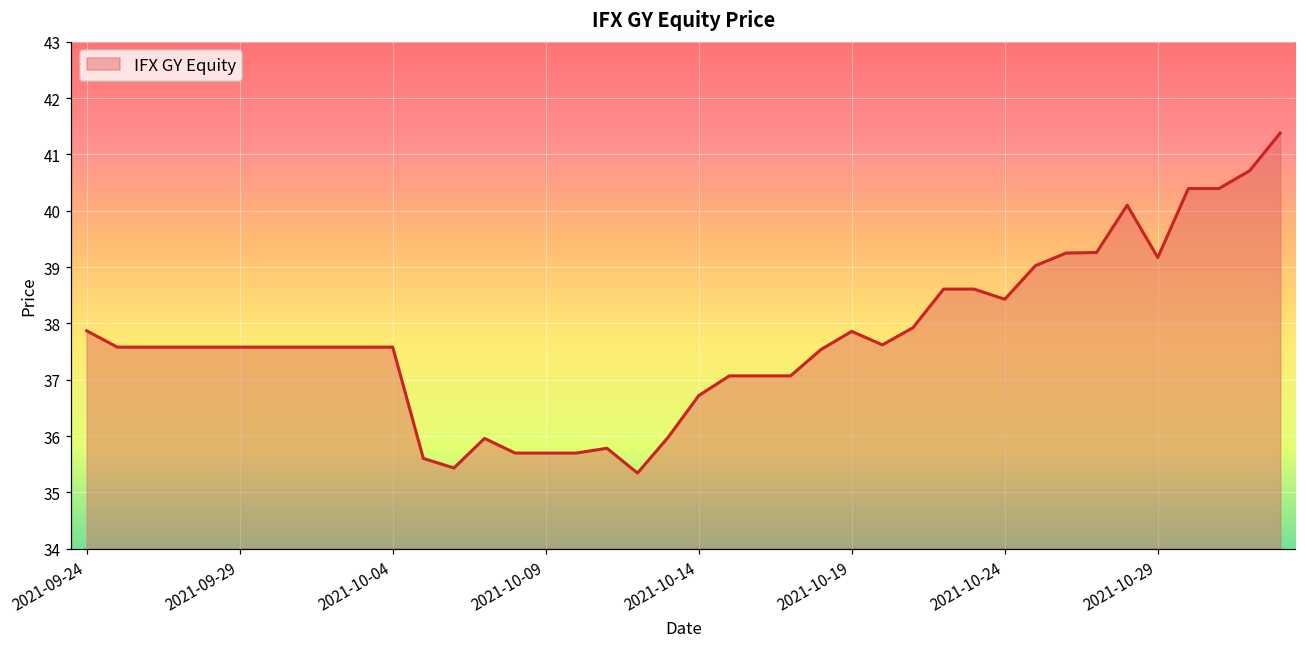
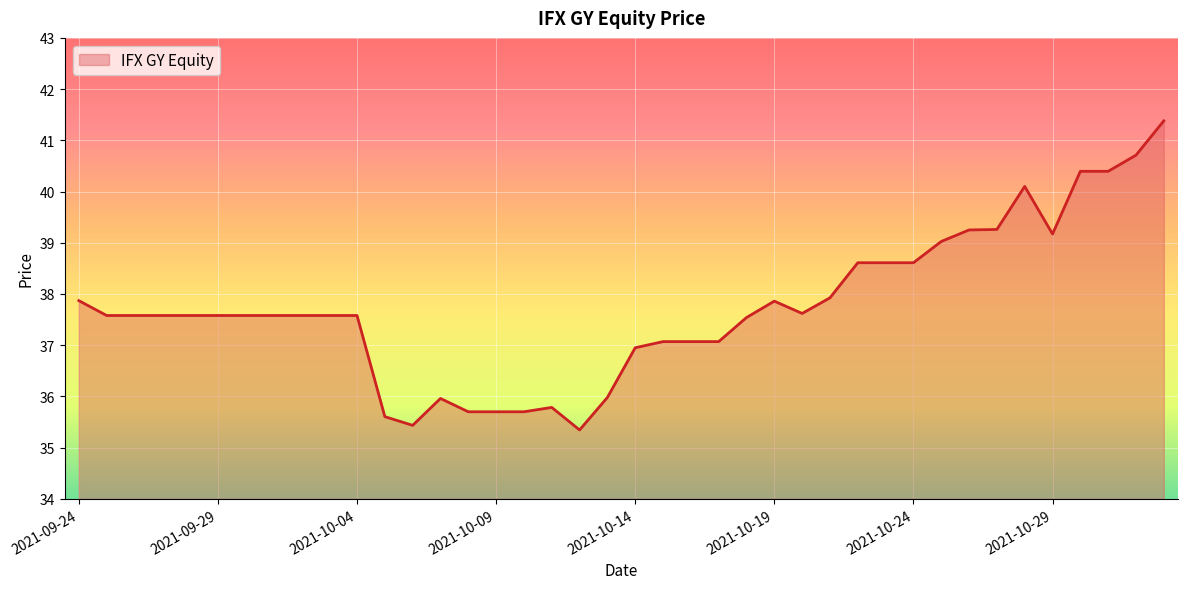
  {
    "2021-09-24": 37.9,
    "2021-09-29": 37.6,
    "2021-10-04": 37.6,
    "2021-10-09": 35.7,
-   "2021-10-14": 36.7,
+   "2021-10-14": 37.0,
    "2021-10-19": 37.9,
-   "2021-10-24": 38.4,
+   "2021-10-24": 38.6,
    "2021-10-29": 39.2
  }
